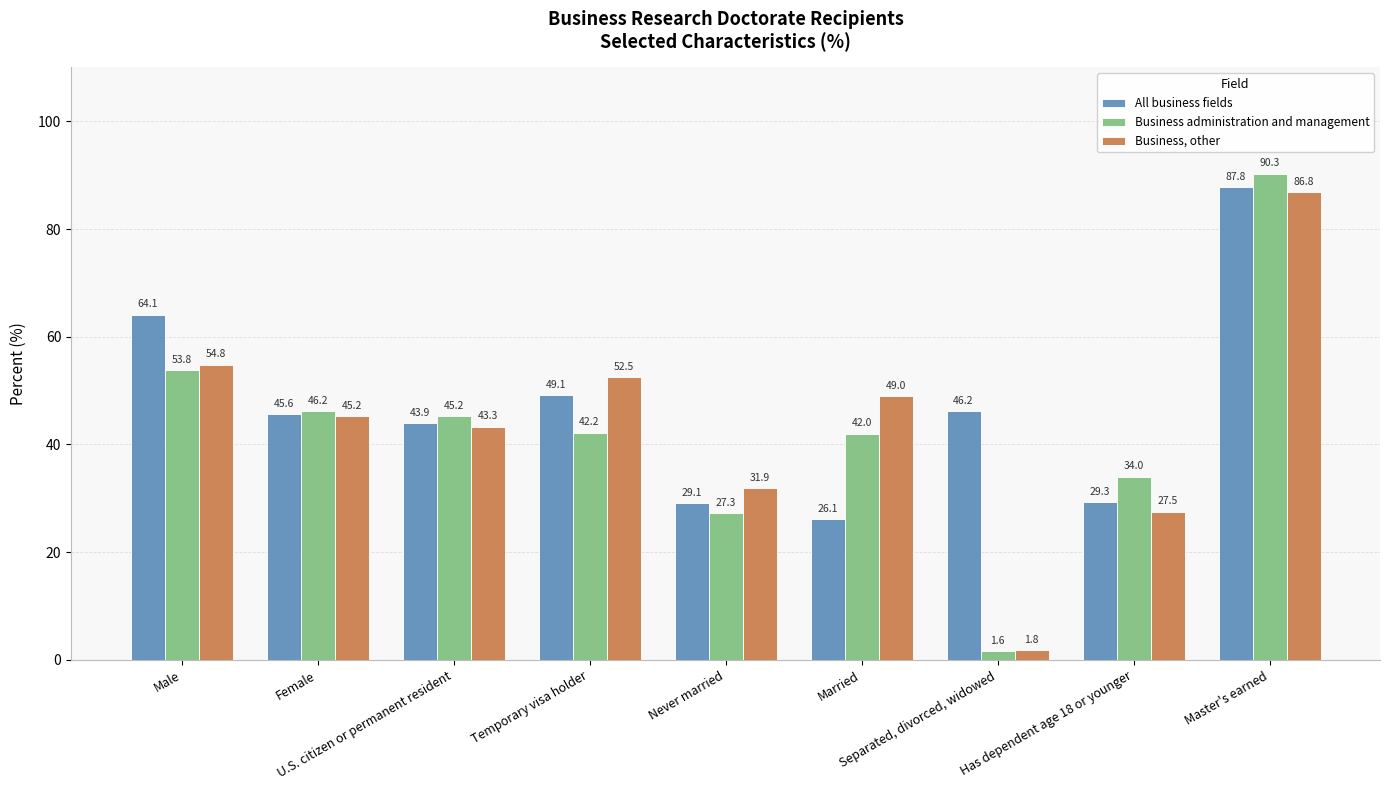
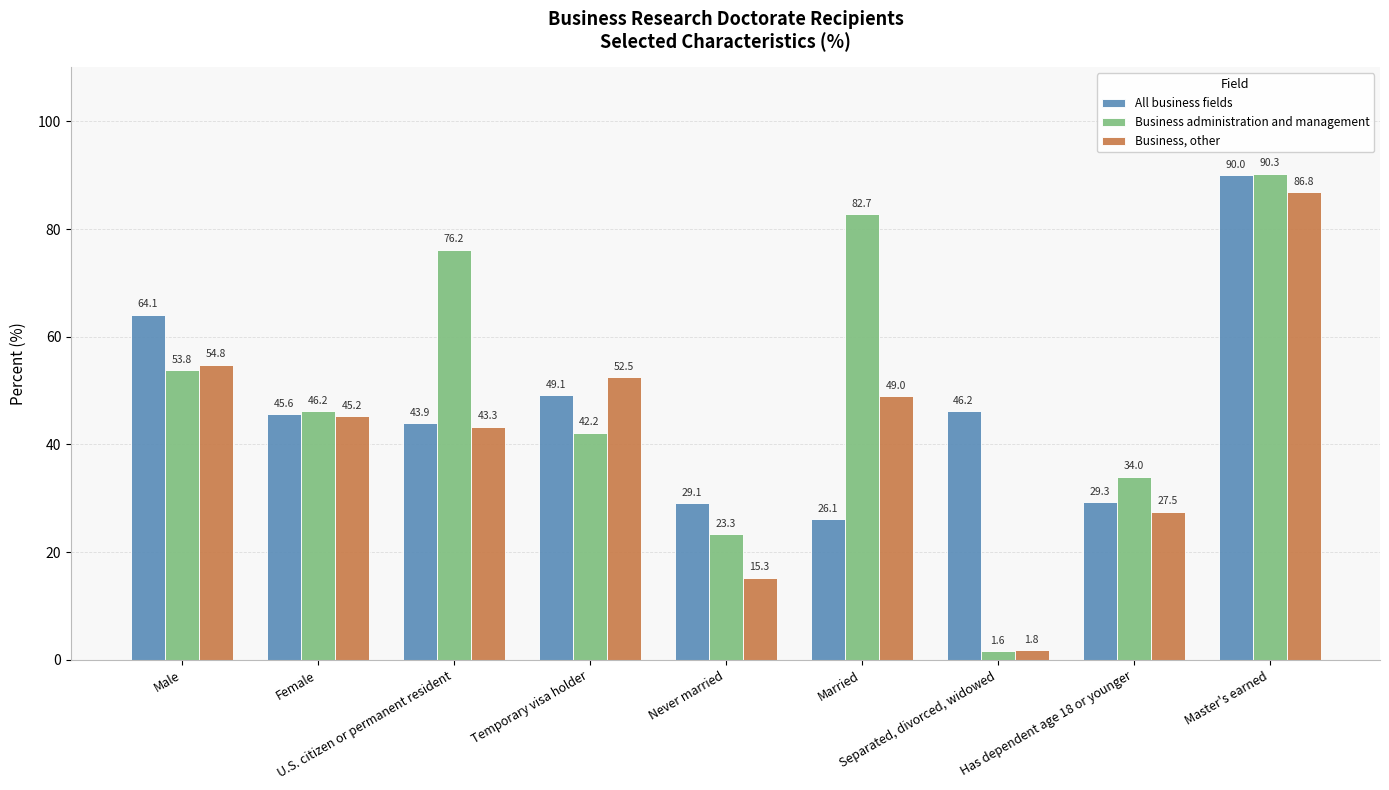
  {
    "All business fields": {
      "Male": 64.1,
      "Female": 45.6,
      "U.S. citizen or permanent resident": 43.9,
      "Temporary visa holder": 49.1,
      "Never married": 29.1,
      "Married": 26.1,
      "Separated, divorced, widowed": 46.2,
      "Has dependent age 18 or younger": 29.3,
-     "Master's earned": 87.8
+     "Master's earned": 90.0
    },
    "Business administration and management": {
      "Male": 53.8,
      "Female": 46.2,
-     "U.S. citizen or permanent resident": 45.2,
+     "U.S. citizen or permanent resident": 76.2,
      "Temporary visa holder": 42.2,
-     "Never married": 27.3,
-     "Married": 42.0,
+     "Never married": 23.3,
+     "Married": 82.7,
      "Separated, divorced, widowed": 1.6,
      "Has dependent age 18 or younger": 34.0,
      "Master's earned": 90.3
    },
    "Business, other": {
      "Male": 54.8,
      "Female": 45.2,
      "U.S. citizen or permanent resident": 43.3,
      "Temporary visa holder": 52.5,
-     "Never married": 31.9,
+     "Never married": 15.3,
      "Married": 49.0,
      "Separated, divorced, widowed": 1.8,
      "Has dependent age 18 or younger": 27.5,
      "Master's earned": 86.8
    }
  }
